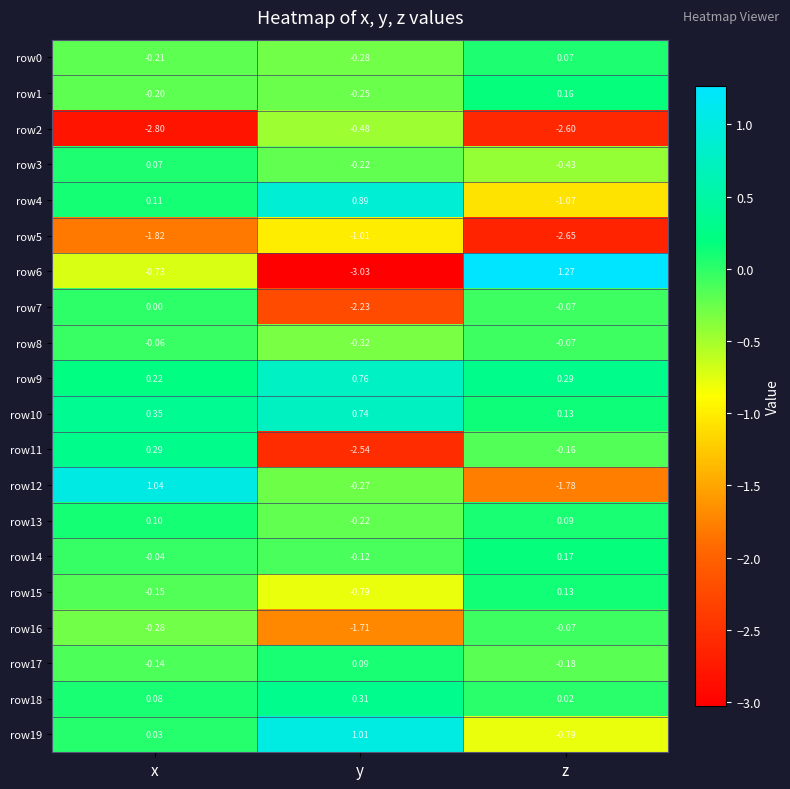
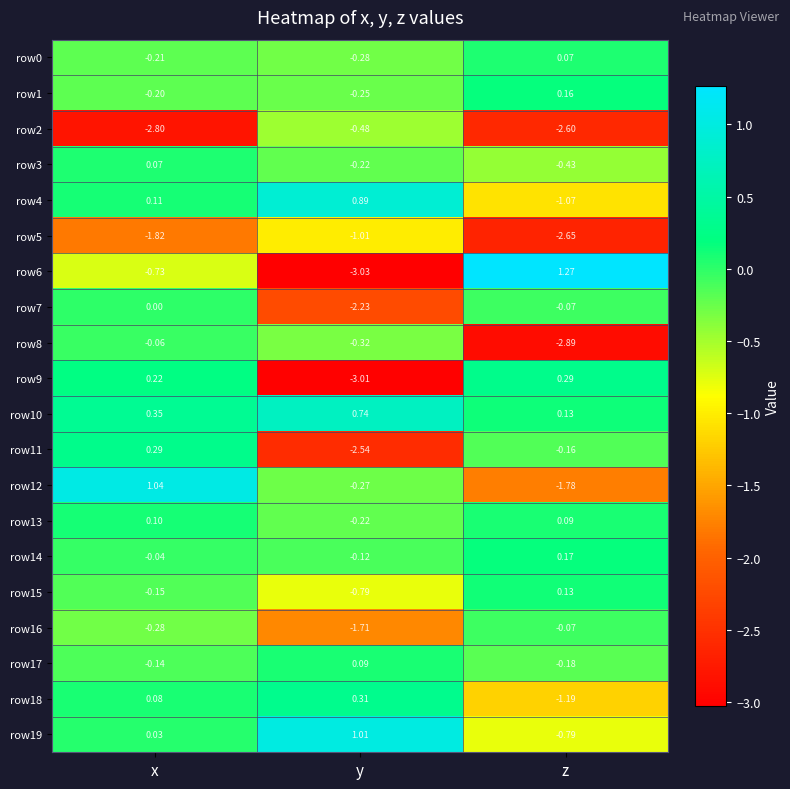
  {
    "row0": {
      "x": -0.21,
      "y": -0.28,
      "z": 0.07
    },
    "row1": {
      "x": -0.20,
      "y": -0.25,
      "z": 0.16
    },
    "row2": {
      "x": -2.80,
      "y": -0.48,
      "z": -2.60
    },
    "row3": {
      "x": 0.07,
      "y": -0.22,
      "z": -0.43
    },
    "row4": {
      "x": 0.11,
      "y": 0.89,
      "z": -1.07
    },
    "row5": {
      "x": -1.82,
      "y": -1.01,
      "z": -2.65
    },
    "row6": {
      "x": -0.73,
      "y": -3.03,
      "z": 1.27
    },
    "row7": {
      "x": 0.00,
      "y": -2.23,
      "z": -0.07
    },
    "row8": {
      "x": -0.06,
      "y": -0.32,
-     "z": -0.07
+     "z": -2.89
    },
    "row9": {
      "x": 0.22,
-     "y": 0.76,
+     "y": -3.01,
      "z": 0.29
    },
    "row10": {
      "x": 0.35,
      "y": 0.74,
      "z": 0.13
    },
    "row11": {
      "x": 0.29,
      "y": -2.54,
      "z": -0.16
    },
    "row12": {
      "x": 1.04,
      "y": -0.27,
      "z": -1.78
    },
    "row13": {
      "x": 0.10,
      "y": -0.22,
      "z": 0.09
    },
    "row14": {
      "x": -0.04,
      "y": -0.12,
      "z": 0.17
    },
    "row15": {
      "x": -0.15,
      "y": -0.79,
      "z": 0.13
    },
    "row16": {
      "x": -0.28,
      "y": -1.71,
      "z": -0.07
    },
    "row17": {
      "x": -0.14,
      "y": 0.09,
      "z": -0.18
    },
    "row18": {
      "x": 0.08,
      "y": 0.31,
-     "z": 0.02
+     "z": -1.19
    },
    "row19": {
      "x": 0.03,
      "y": 1.01,
      "z": -0.79
    }
  }
